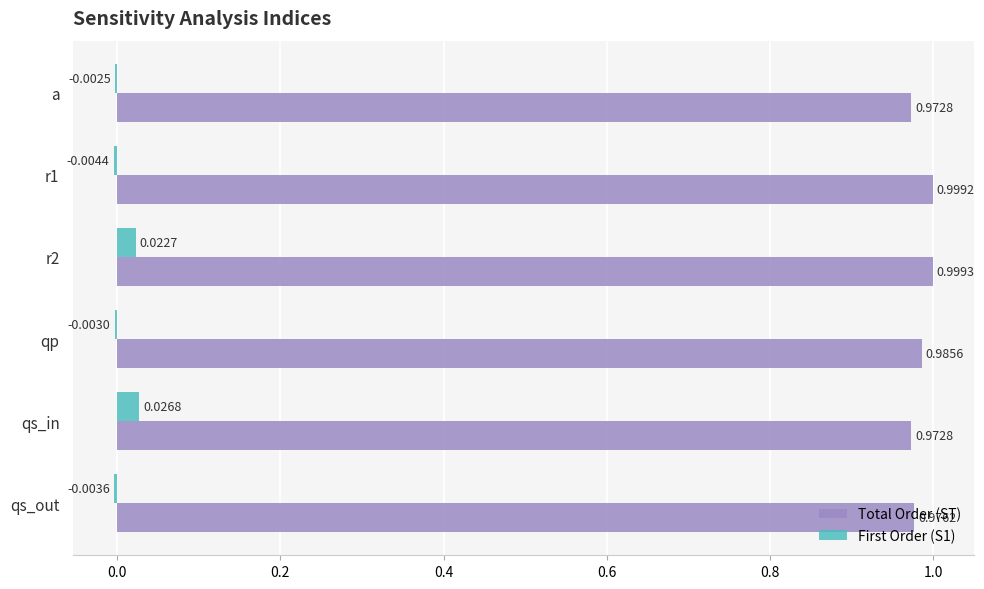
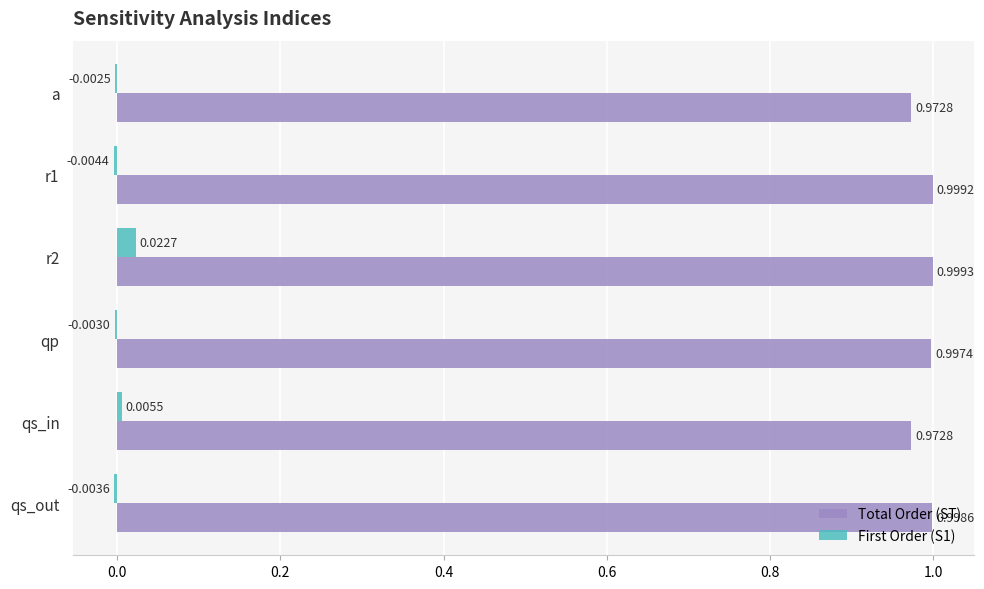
  {
    "Total Order (ST)": {
      "a": 0.9728,
      "r1": 0.9992,
      "r2": 0.9993,
-     "qp": 0.9856,
+     "qp": 0.9974,
      "qs_in": 0.9728,
-     "qs_out": 0.9762
+     "qs_out": 0.9986
    },
    "First Order (S1)": {
      "a": -0.0025,
      "r1": -0.0044,
      "r2": 0.0227,
      "qp": -0.0030,
-     "qs_in": 0.0268,
+     "qs_in": 0.0055,
      "qs_out": -0.0036
    }
  }
